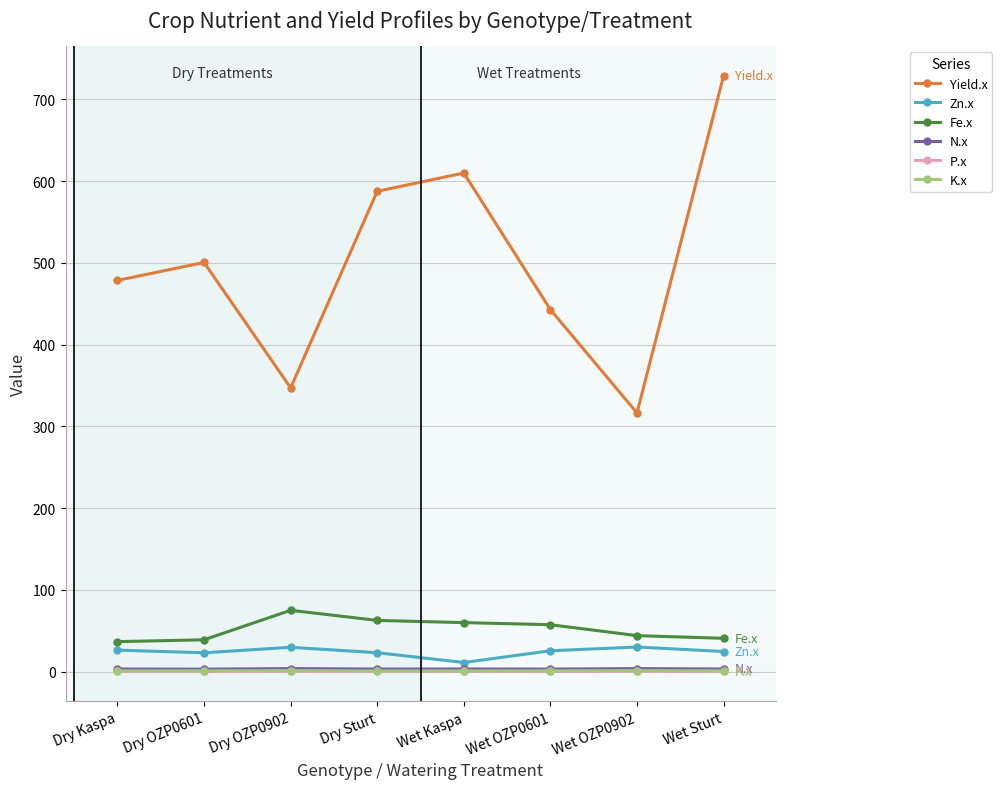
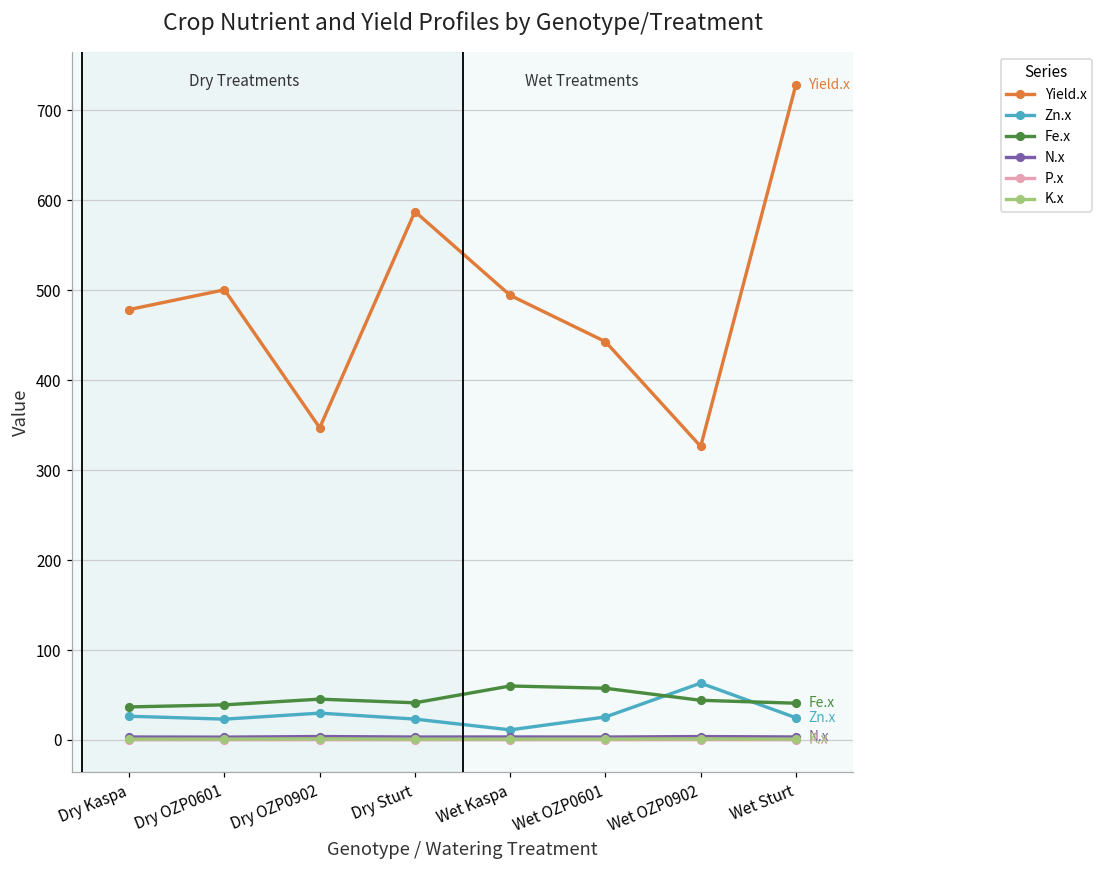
  {
    "Yield.x": {
      "Dry Kaspa": 480,
      "Dry OZP0601": 500,
      "Dry OZP0902": 350,
      "Dry Sturt": 590,
-     "Wet Kaspa": 610,
+     "Wet Kaspa": 490,
      "Wet OZP0601": 440,
-     "Wet OZP0902": 320,
+     "Wet OZP0902": 330,
      "Wet Sturt": 730
    },
    "Zn.x": {
      "Dry Kaspa": 30,
      "Dry OZP0601": 20,
      "Dry OZP0902": 30,
      "Dry Sturt": 20,
      "Wet Kaspa": 10,
      "Wet OZP0601": 30,
-     "Wet OZP0902": 30,
+     "Wet OZP0902": 60,
      "Wet Sturt": 20
    },
    "Fe.x": {
      "Dry Kaspa": 40,
      "Dry OZP0601": 40,
-     "Dry OZP0902": 80,
-     "Dry Sturt": 60,
+     "Dry OZP0902": 50,
+     "Dry Sturt": 40,
      "Wet Kaspa": 60,
      "Wet OZP0601": 60,
      "Wet OZP0902": 40,
      "Wet Sturt": 40
    },
    "K.x": {
      "Dry OZP0902": 0,
      "Wet OZP0902": 0
    }
  }
